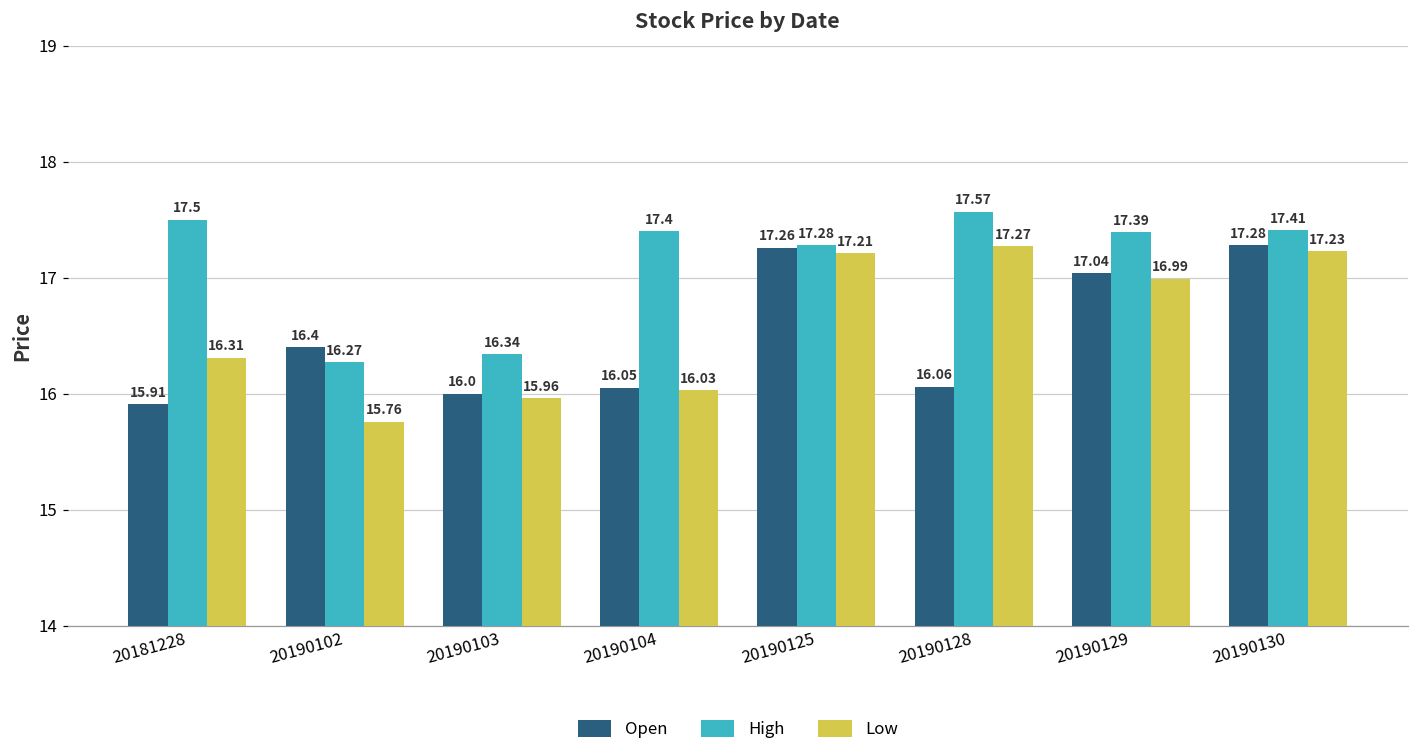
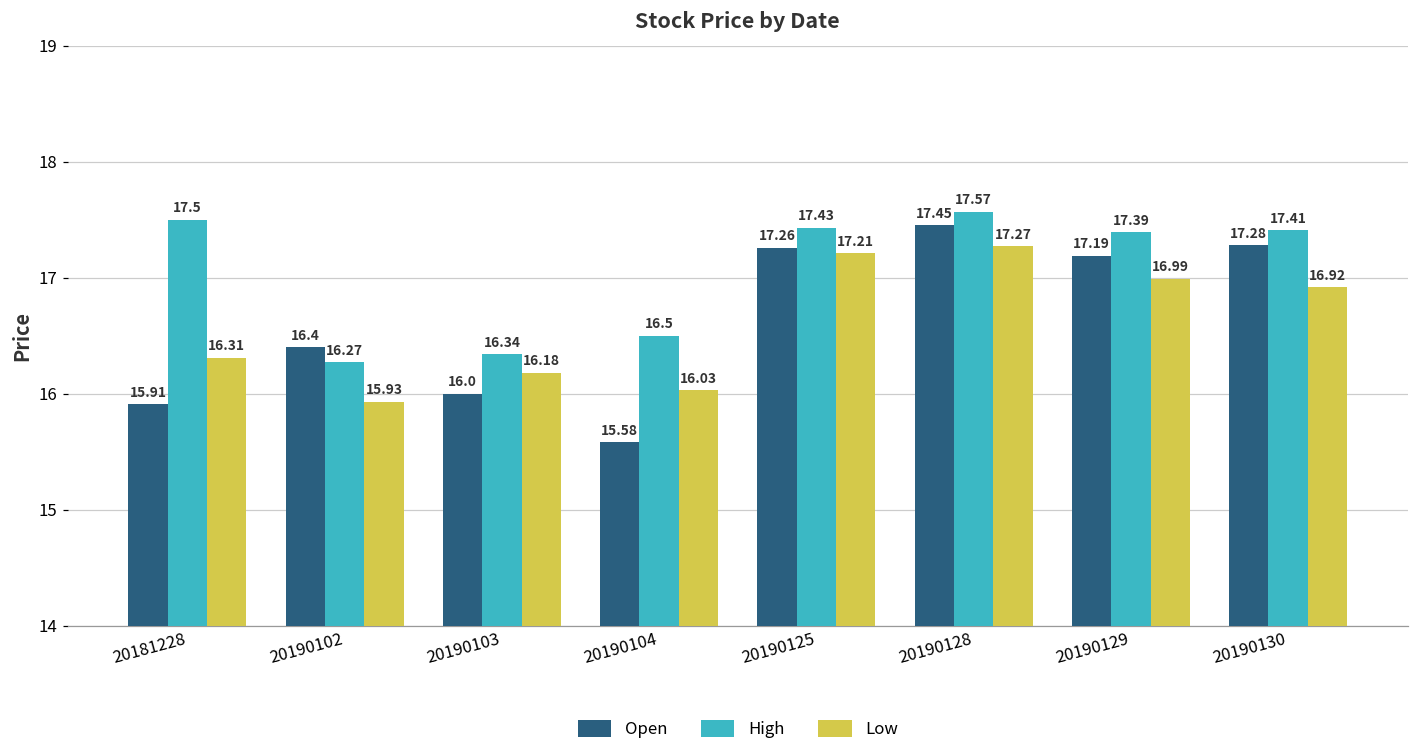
  {
    "Open": {
      "20181228": 15.91,
      "20190102": 16.4,
      "20190103": 16.0,
-     "20190104": 16.05,
+     "20190104": 15.58,
      "20190125": 17.26,
-     "20190128": 16.06,
-     "20190129": 17.04,
+     "20190128": 17.45,
+     "20190129": 17.19,
      "20190130": 17.28
    },
    "High": {
      "20181228": 17.5,
      "20190102": 16.27,
      "20190103": 16.34,
-     "20190104": 17.4,
-     "20190125": 17.28,
+     "20190104": 16.5,
+     "20190125": 17.43,
      "20190128": 17.57,
      "20190129": 17.39,
      "20190130": 17.41
    },
    "Low": {
      "20181228": 16.31,
-     "20190102": 15.76,
-     "20190103": 15.96,
+     "20190102": 15.93,
+     "20190103": 16.18,
      "20190104": 16.03,
      "20190125": 17.21,
      "20190128": 17.27,
      "20190129": 16.99,
-     "20190130": 17.23
+     "20190130": 16.92
    }
  }
